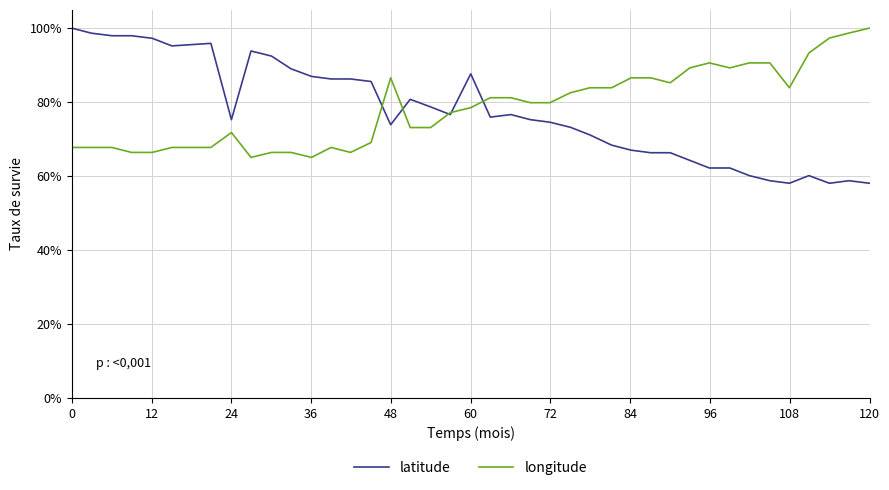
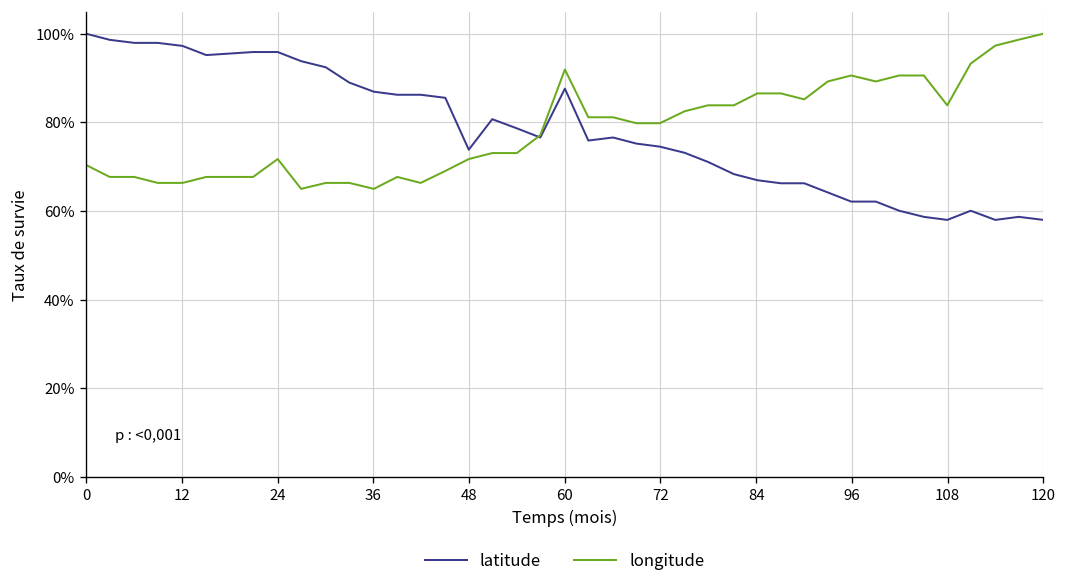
  {
    "latitude": {
      "0": "100%",
-     "24": "75%",
+     "24": "96%",
      "48": "74%",
      "60": "88%",
      "108": "58%",
      "120": "58%"
    },
    "longitude": {
-     "0": "68%",
+     "0": "70%",
      "24": "72%",
-     "48": "87%",
-     "60": "78%",
+     "48": "72%",
+     "60": "92%",
      "108": "84%",
      "120": "100%"
    }
  }
